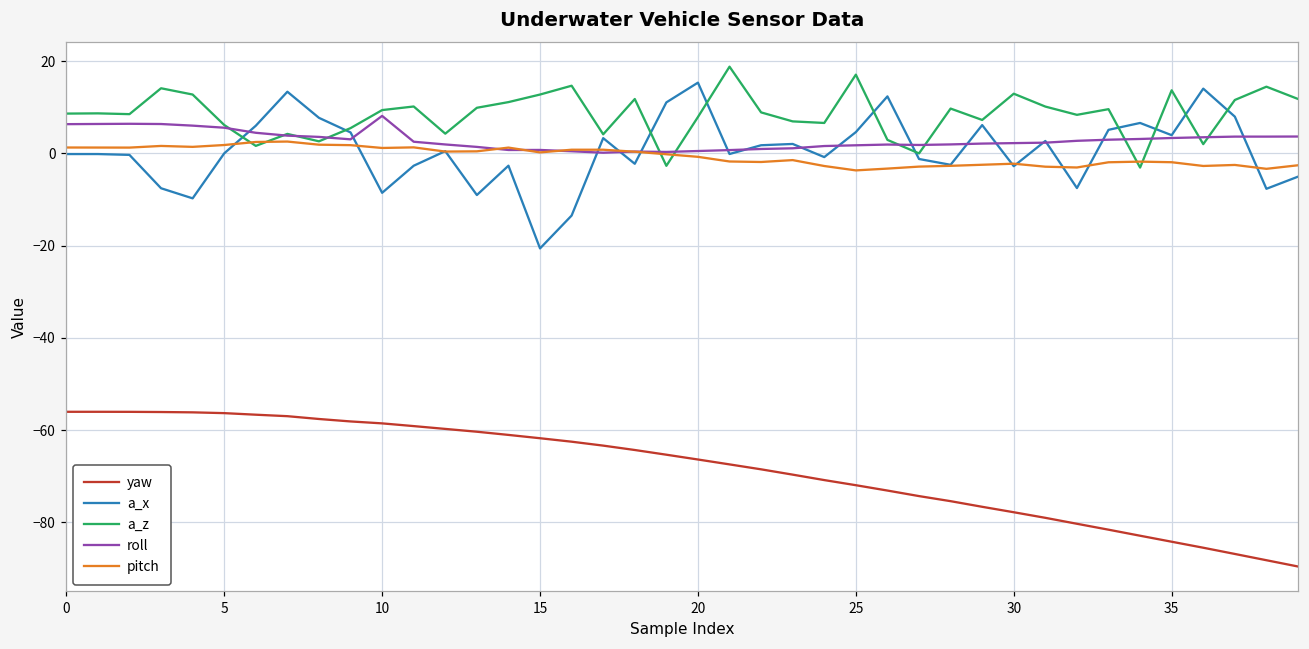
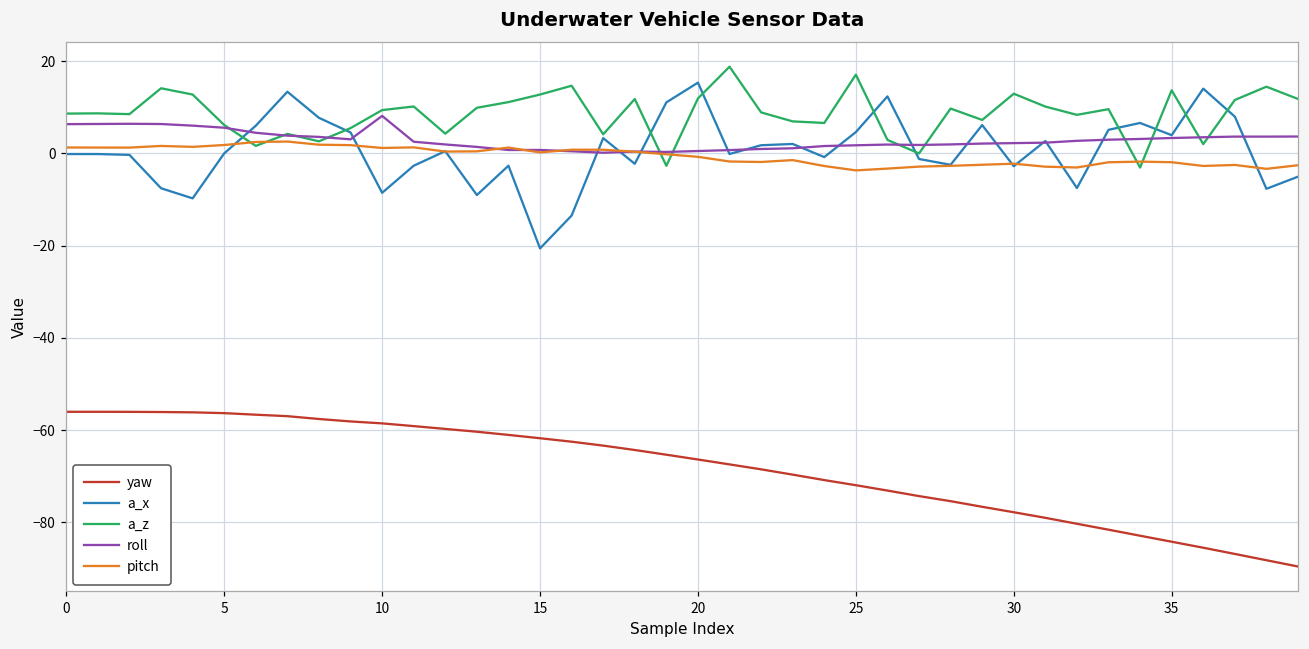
  {
    "yaw": {
      "0": -56,
      "5": -56,
      "10": -59,
      "15": -62,
      "20": -66,
      "25": -72,
      "30": -78,
      "35": -84
    },
    "a_x": {
      "0": 0,
      "5": 0,
      "10": -9,
      "15": -21,
      "20": 15,
      "25": 5,
      "35": 4
    },
    "a_z": {
      "0": 9,
      "10": 9,
      "15": 13,
-     "20": 8,
+     "20": 12,
      "25": 17,
      "30": 13,
      "35": 14
    },
    "roll": {
      "0": 6,
      "10": 8,
      "20": 1,
      "25": 2,
      "30": 2,
      "35": 3
    },
    "pitch": {
      "0": 1,
      "5": 2,
      "10": 1,
      "20": -1,
      "25": -4,
      "35": -2
    }
  }
